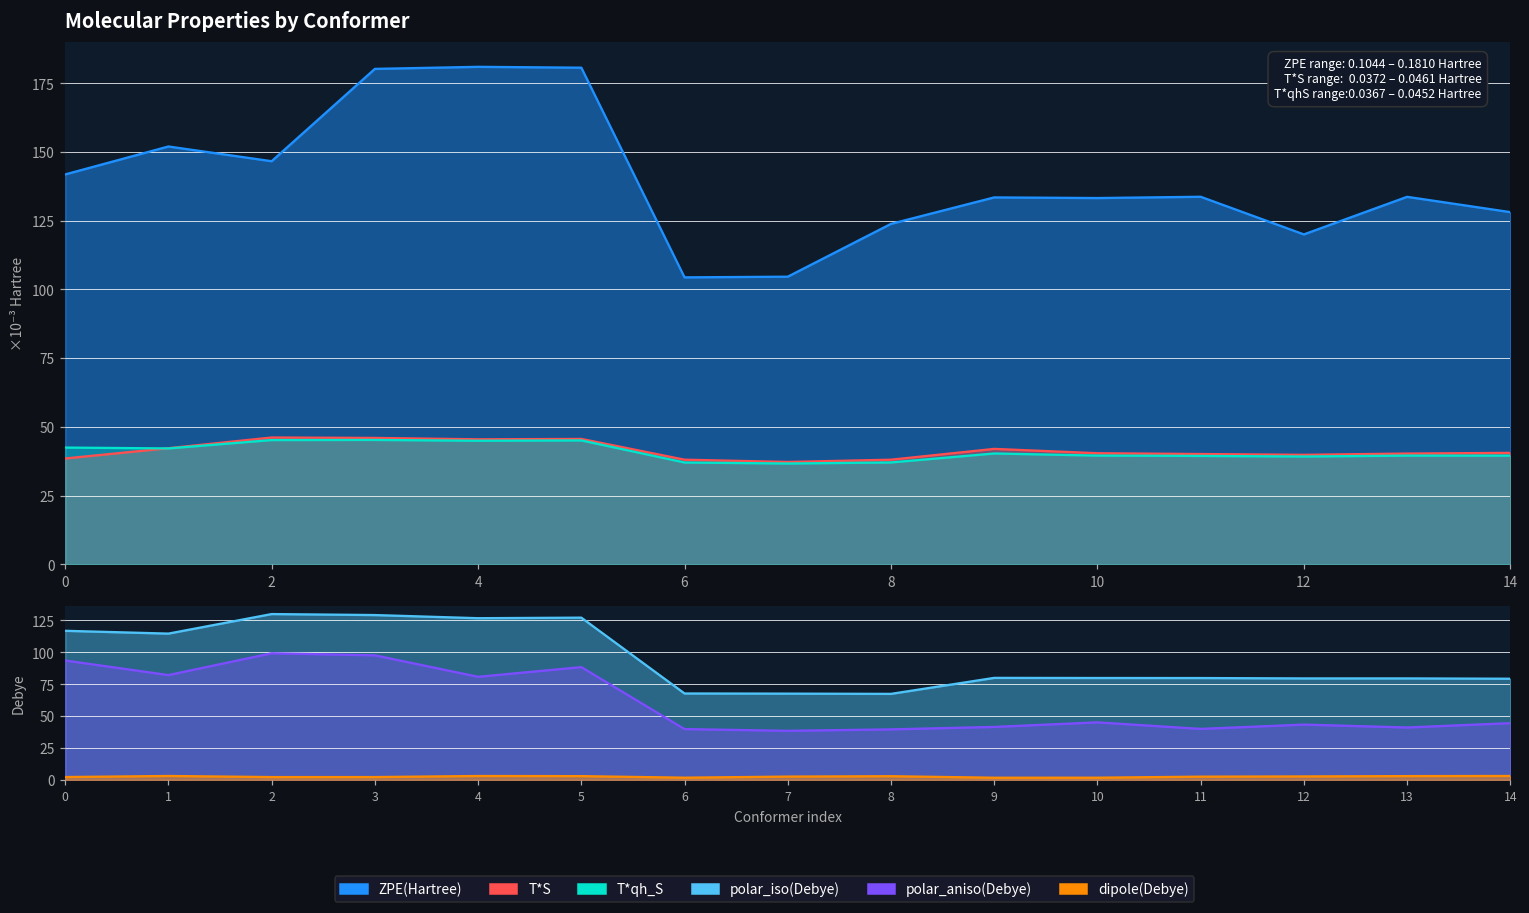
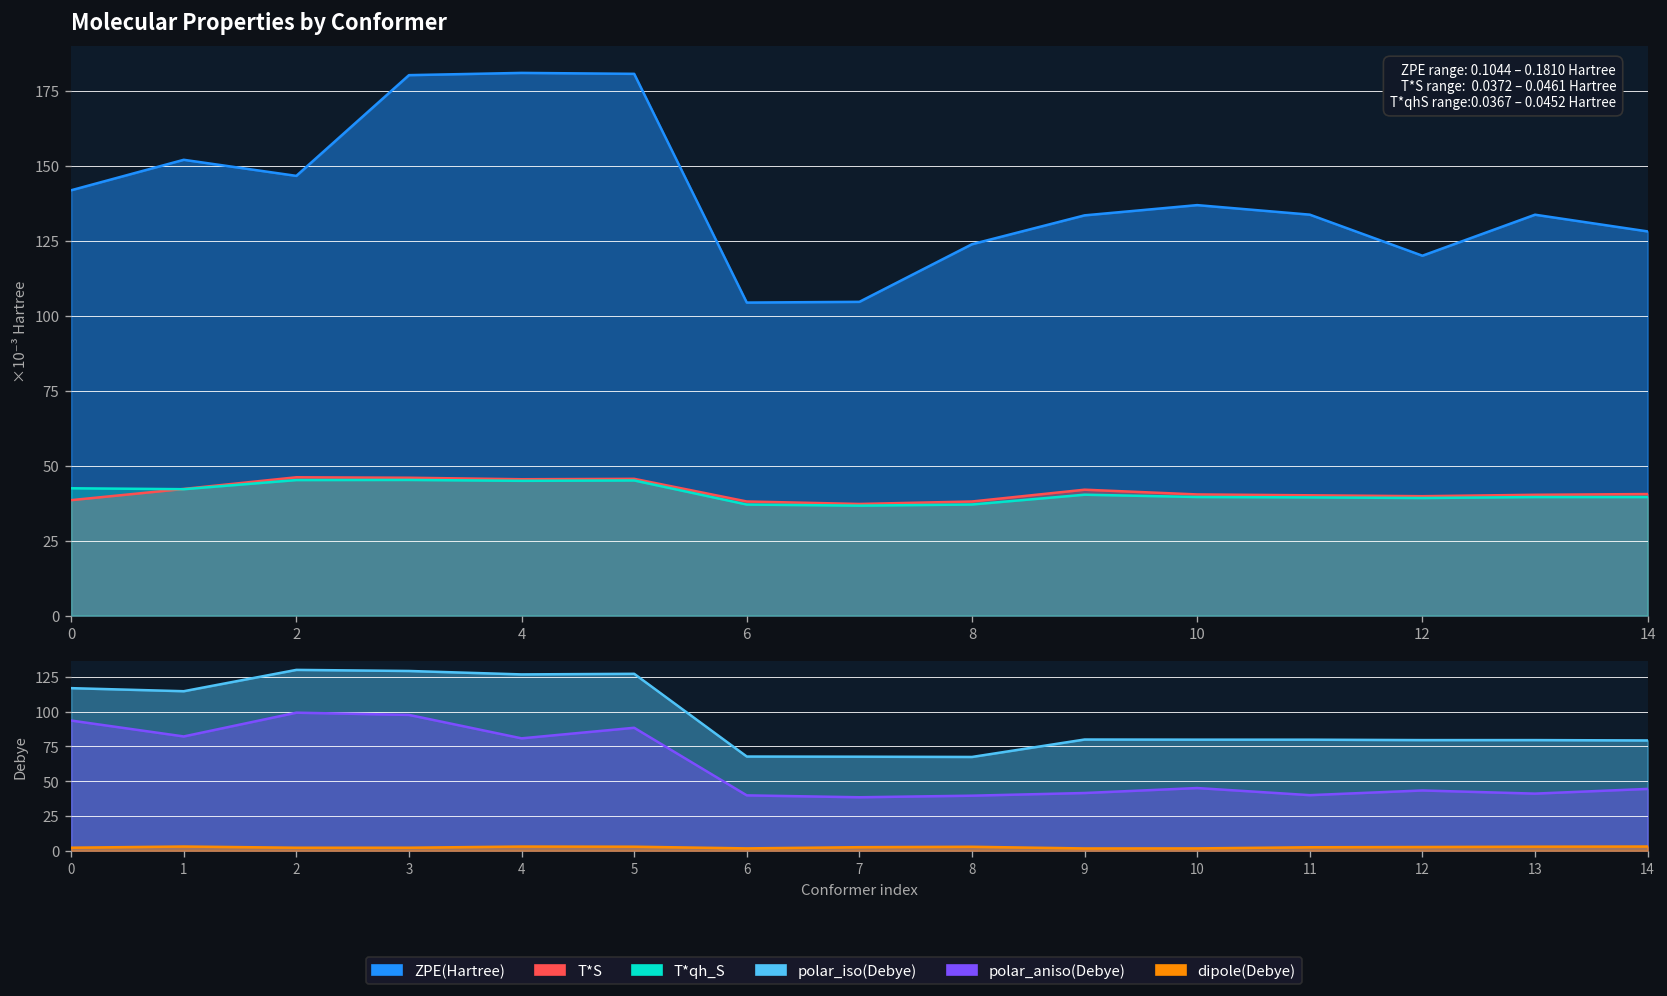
  {
    "Molecular Properties by Conformer": {
      "ZPE(Hartree)": {
        "0": 142,
        "2": 147,
        "4": 181,
        "6": 104,
        "8": 124,
-       "10": 133,
+       "10": 137,
        "12": 120,
        "14": 128
      },
      "T*S": {
        "0": 38,
        "6": 38
      },
      "T*qh_S": {
        "0": 42,
        "6": 37
      }
    }
  }
